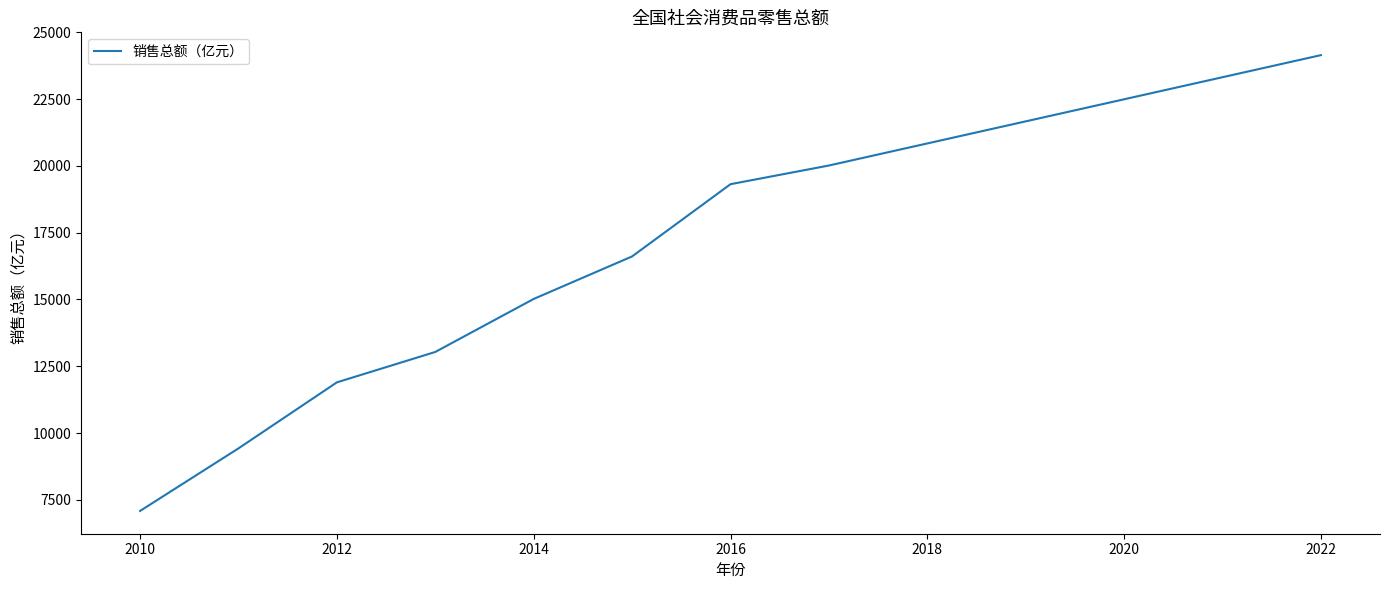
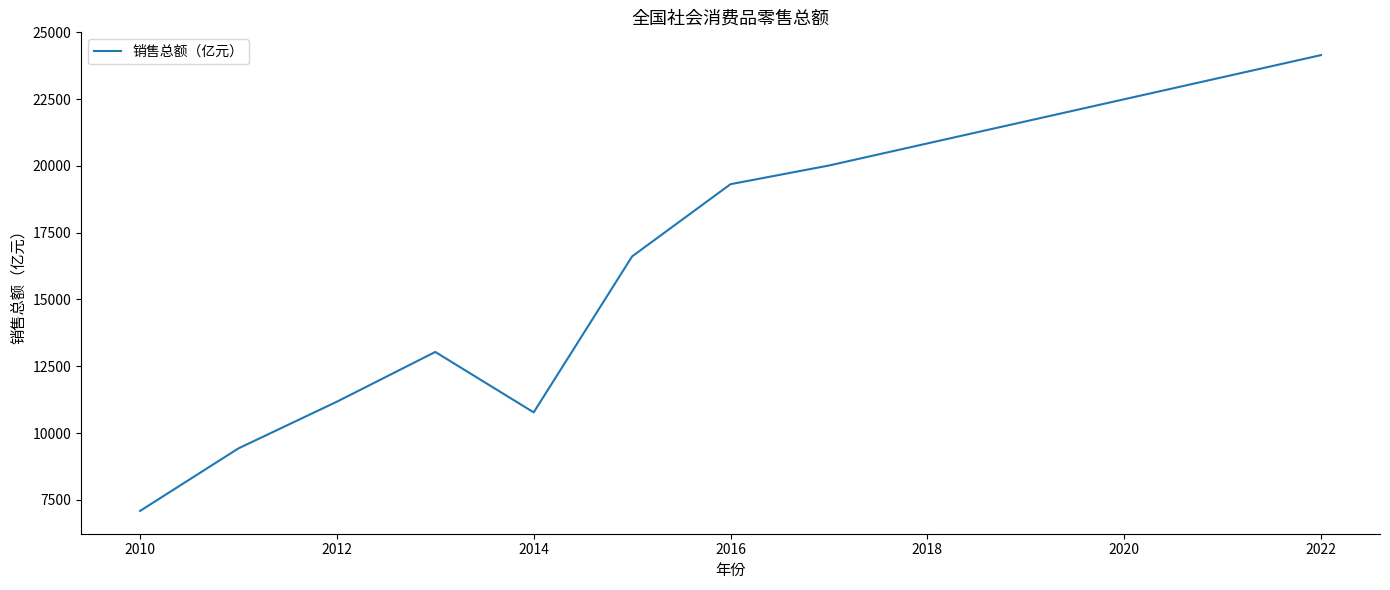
  {
    "2010": 7100,
-   "2012": 11900,
-   "2014": 15000,
+   "2012": 11200,
+   "2014": 10800,
    "2016": 19300,
    "2022": 24100
  }
